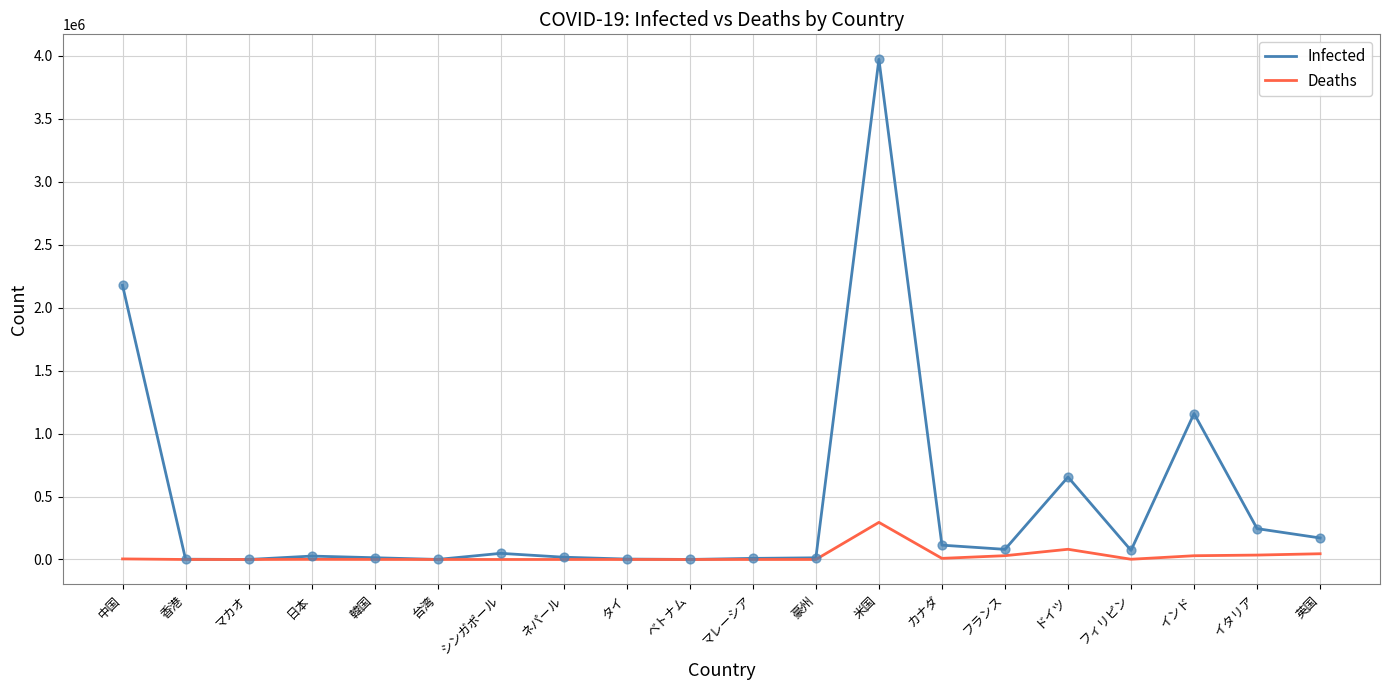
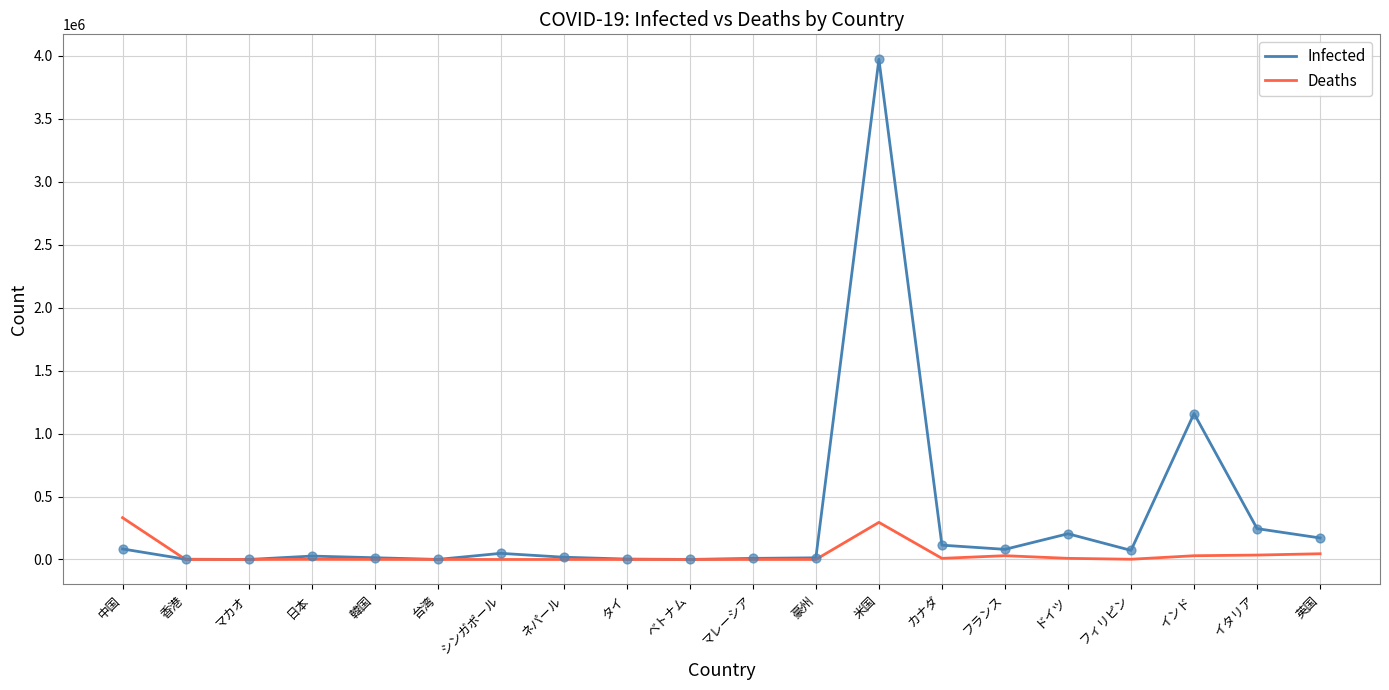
  {
    "Infected": {
-     "中国": 2180000,
+     "中国": 80000,
      "日本": 30000,
      "シンガポール": 50000,
      "米国": 3970000,
      "カナダ": 110000,
      "フランス": 80000,
-     "ドイツ": 650000,
+     "ドイツ": 200000,
      "フィリピン": 70000,
      "インド": 1160000,
      "イタリア": 250000,
      "英国": 170000
    },
    "Deaths": {
-     "中国": 0,
+     "中国": 330000,
      "日本": 0,
      "シンガポール": 0,
      "米国": 290000,
      "カナダ": 10000,
      "フランス": 30000,
-     "ドイツ": 80000,
+     "ドイツ": 10000,
      "フィリピン": 0,
      "インド": 30000,
      "イタリア": 40000,
      "英国": 50000
    }
  }
